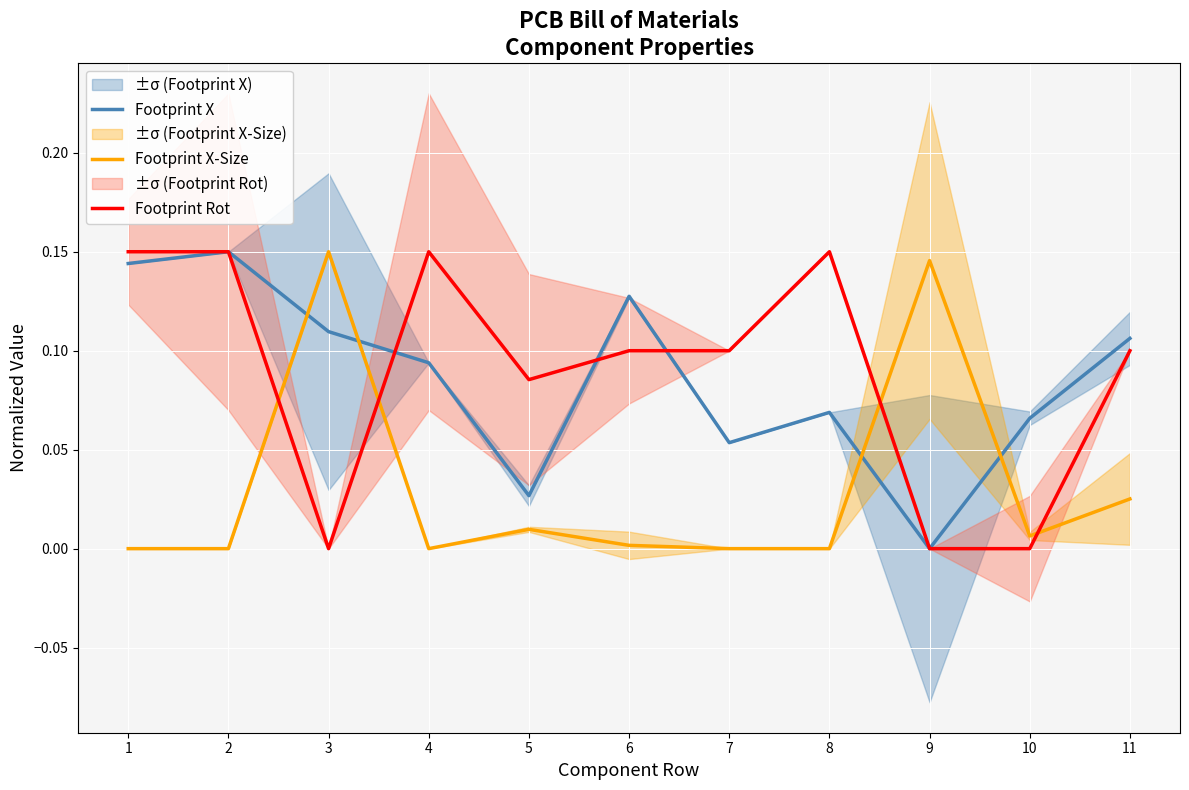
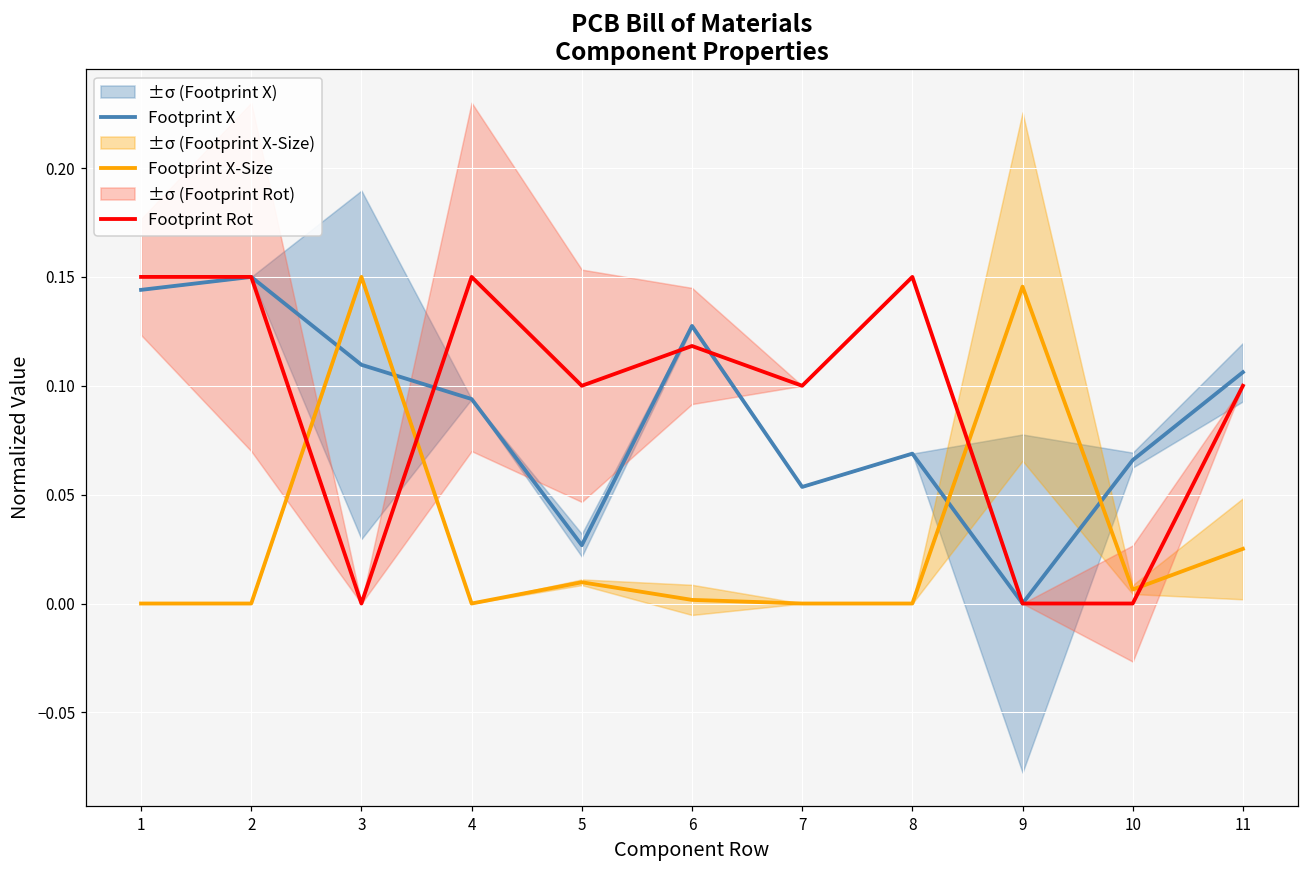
  {
    "Footprint Rot": {
      "1": 0.150,
      "4": 0.150,
-     "5": 0.085,
-     "6": 0.100,
+     "5": 0.100,
+     "6": 0.118,
      "10": 0.000
    }
  }
